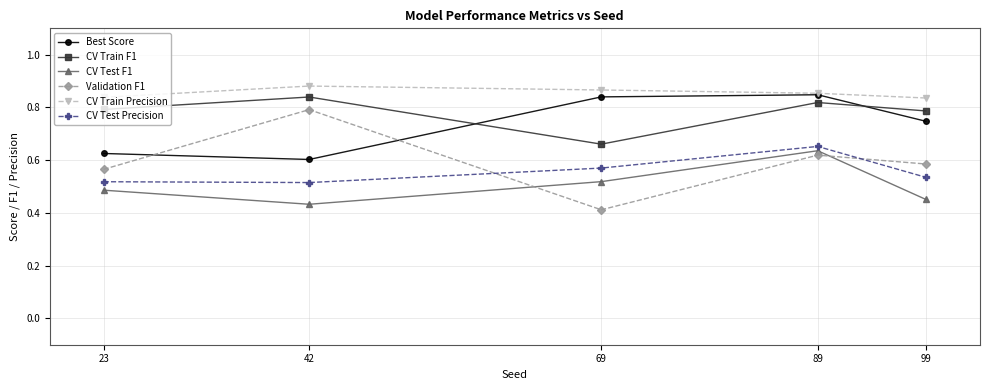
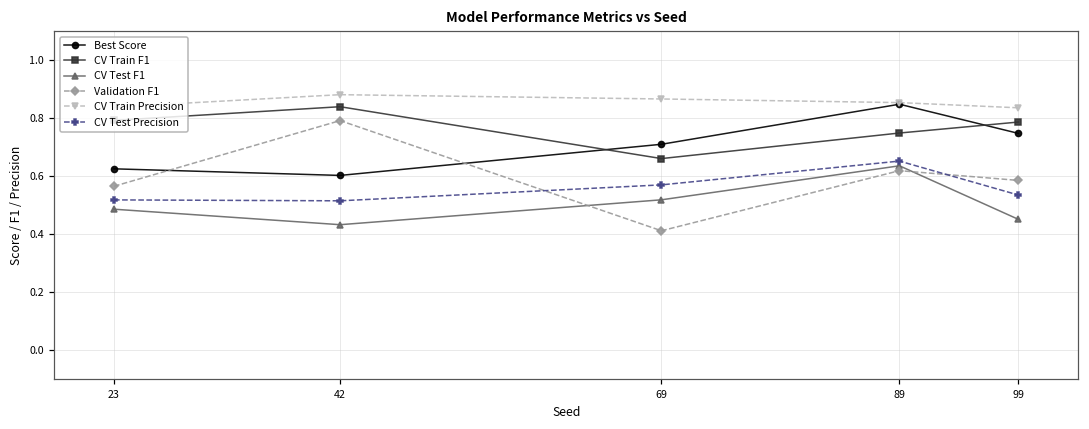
  {
    "Best Score": {
      "23": 0.63,
      "42": 0.60,
-     "69": 0.84,
+     "69": 0.71,
      "99": 0.75
    },
    "CV Train F1": {
      "42": 0.84,
      "69": 0.66,
-     "89": 0.82,
+     "89": 0.75,
      "99": 0.79
    }
  }
